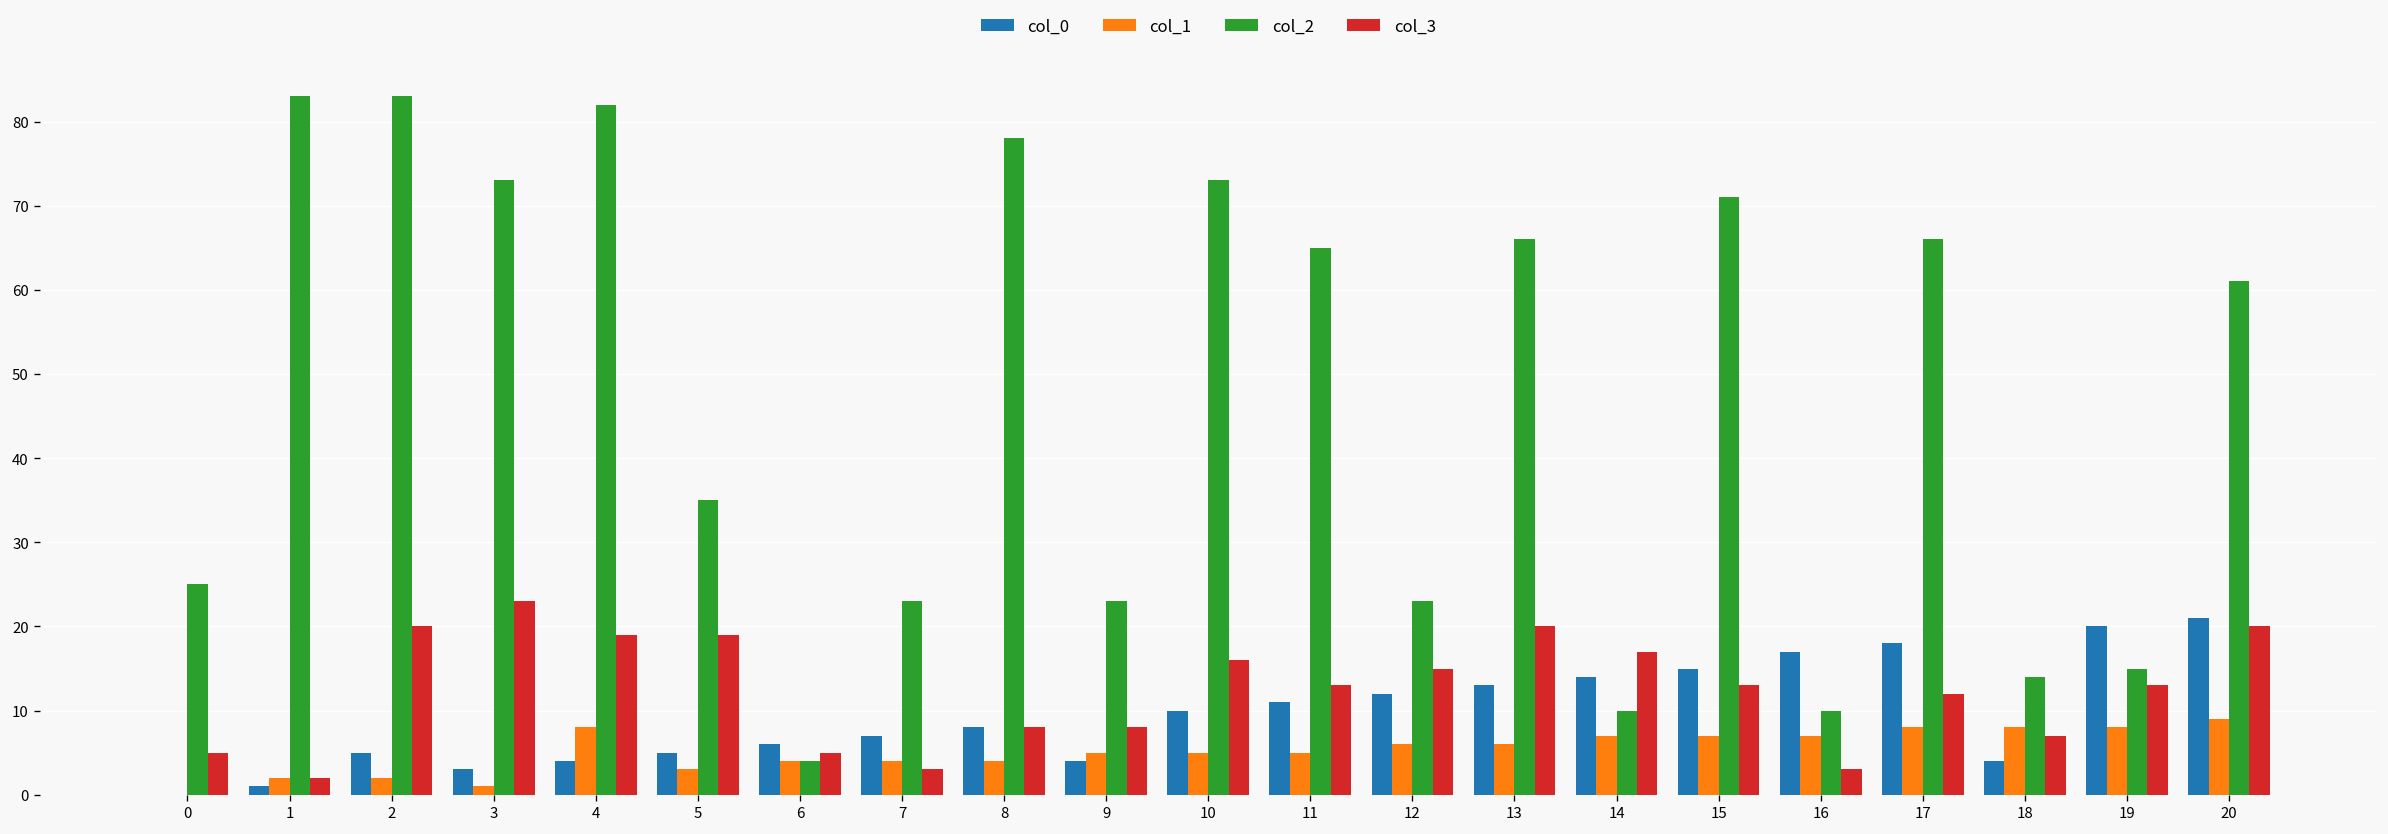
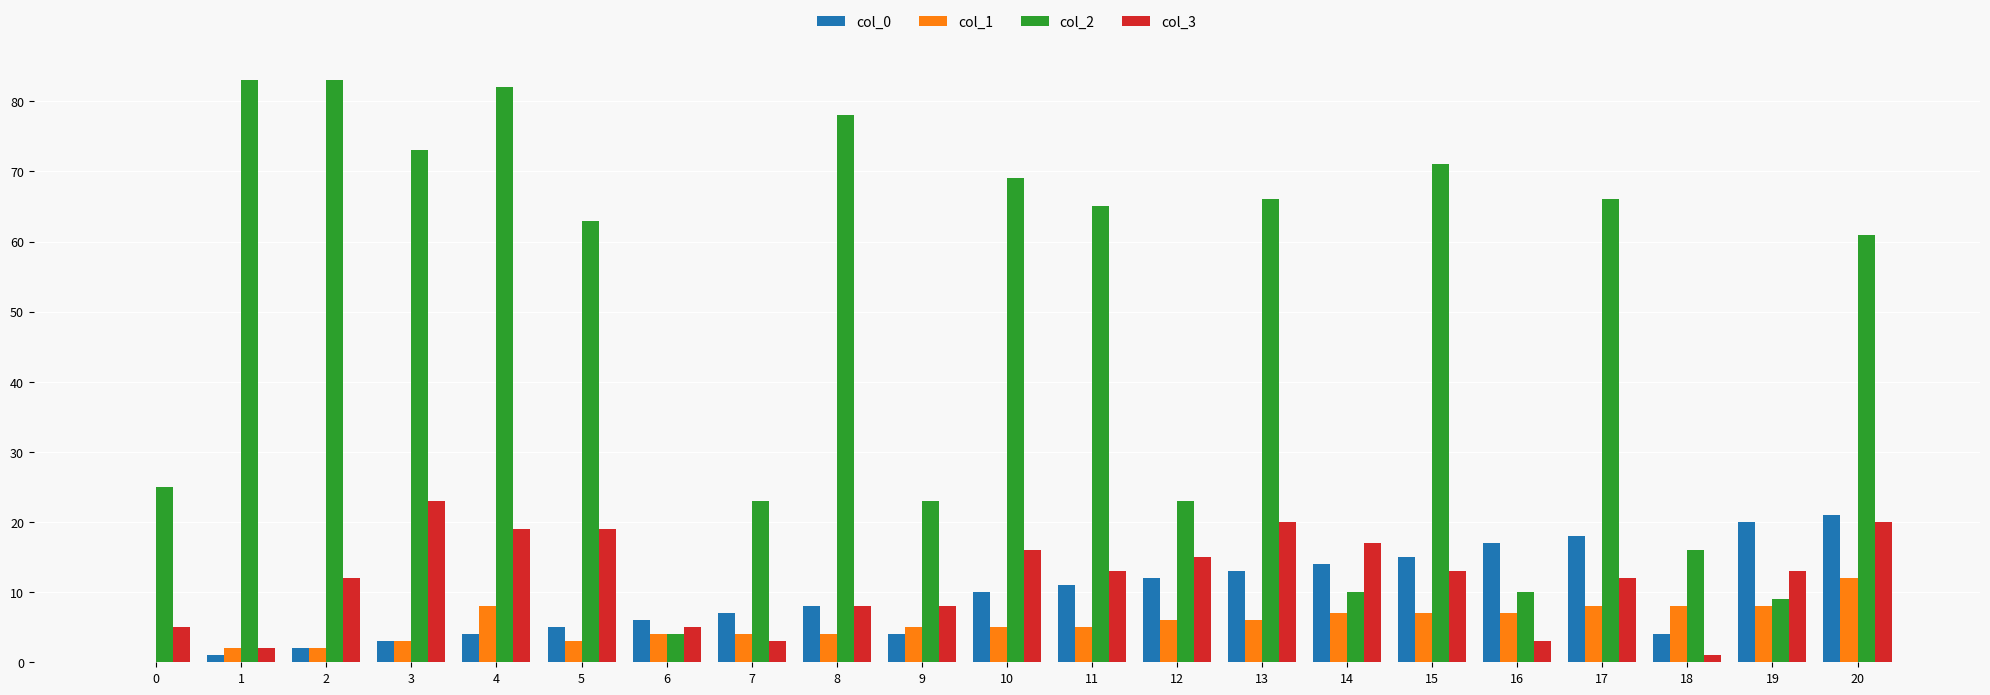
  {
    "col_0": {
      "0": 0,
      "1": 1,
-     "2": 5,
+     "2": 2,
      "3": 3,
      "4": 4,
      "5": 5,
      "6": 6,
      "7": 7,
      "8": 8,
      "9": 4,
      "10": 10,
      "11": 11,
      "12": 12,
      "13": 13,
      "14": 14,
      "15": 15,
      "16": 17,
      "17": 18,
      "18": 4,
      "19": 20,
      "20": 21
    },
    "col_1": {
      "0": 0,
      "1": 2,
      "2": 2,
-     "3": 1,
+     "3": 3,
      "4": 8,
      "5": 3,
      "6": 4,
      "7": 4,
      "8": 4,
      "9": 5,
      "10": 5,
      "11": 5,
      "12": 6,
      "13": 6,
      "14": 7,
      "15": 7,
      "16": 7,
      "17": 8,
      "18": 8,
      "19": 8,
-     "20": 9
+     "20": 12
    },
    "col_2": {
      "0": 25,
      "1": 83,
      "2": 83,
      "3": 73,
      "4": 82,
-     "5": 35,
+     "5": 63,
      "6": 4,
      "7": 23,
      "8": 78,
      "9": 23,
-     "10": 73,
+     "10": 69,
      "11": 65,
      "12": 23,
      "13": 66,
      "14": 10,
      "15": 71,
      "16": 10,
      "17": 66,
-     "18": 14,
-     "19": 15,
+     "18": 16,
+     "19": 9,
      "20": 61
    },
    "col_3": {
      "0": 5,
      "1": 2,
-     "2": 20,
+     "2": 12,
      "3": 23,
      "4": 19,
      "5": 19,
      "6": 5,
      "7": 3,
      "8": 8,
      "9": 8,
      "10": 16,
      "11": 13,
      "12": 15,
      "13": 20,
      "14": 17,
      "15": 13,
      "16": 3,
      "17": 12,
-     "18": 7,
+     "18": 1,
      "19": 13,
      "20": 20
    }
  }
